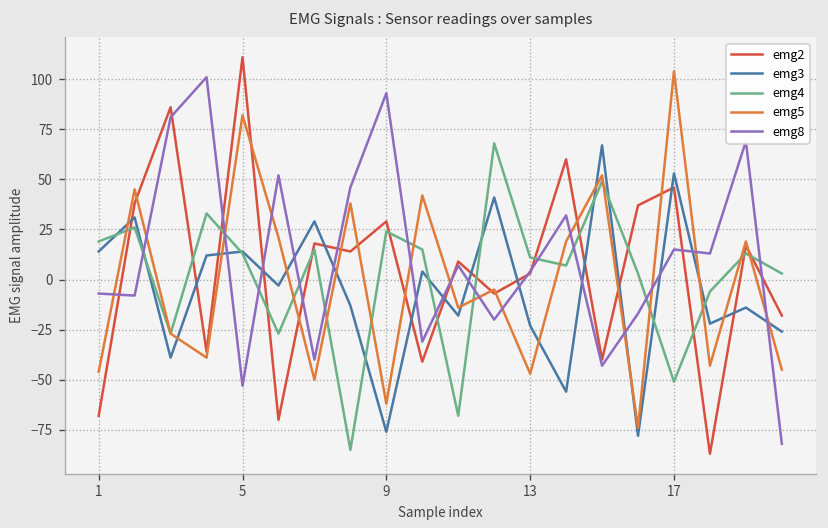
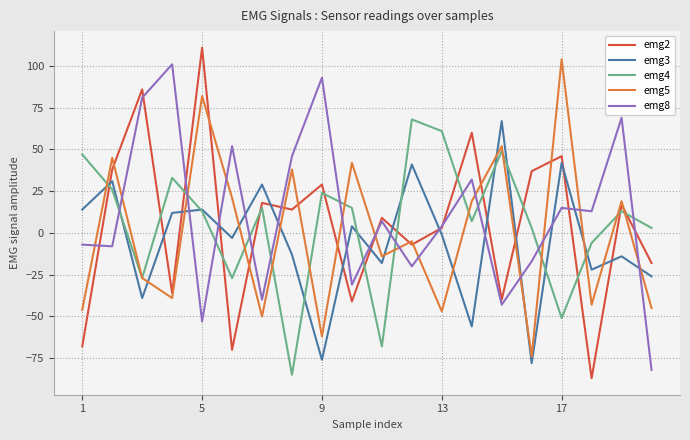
  {
    "emg3": {
      "1": 14,
      "9": -76,
-     "13": -23,
-     "17": 53
+     "13": -1,
+     "17": 42
    },
    "emg4": {
-     "1": 19,
+     "1": 47,
      "9": 24,
-     "13": 11,
+     "13": 61,
      "17": -51
    },
    "emg8": {
      "1": -7,
      "5": -53,
      "9": 93,
      "17": 15
    }
  }
